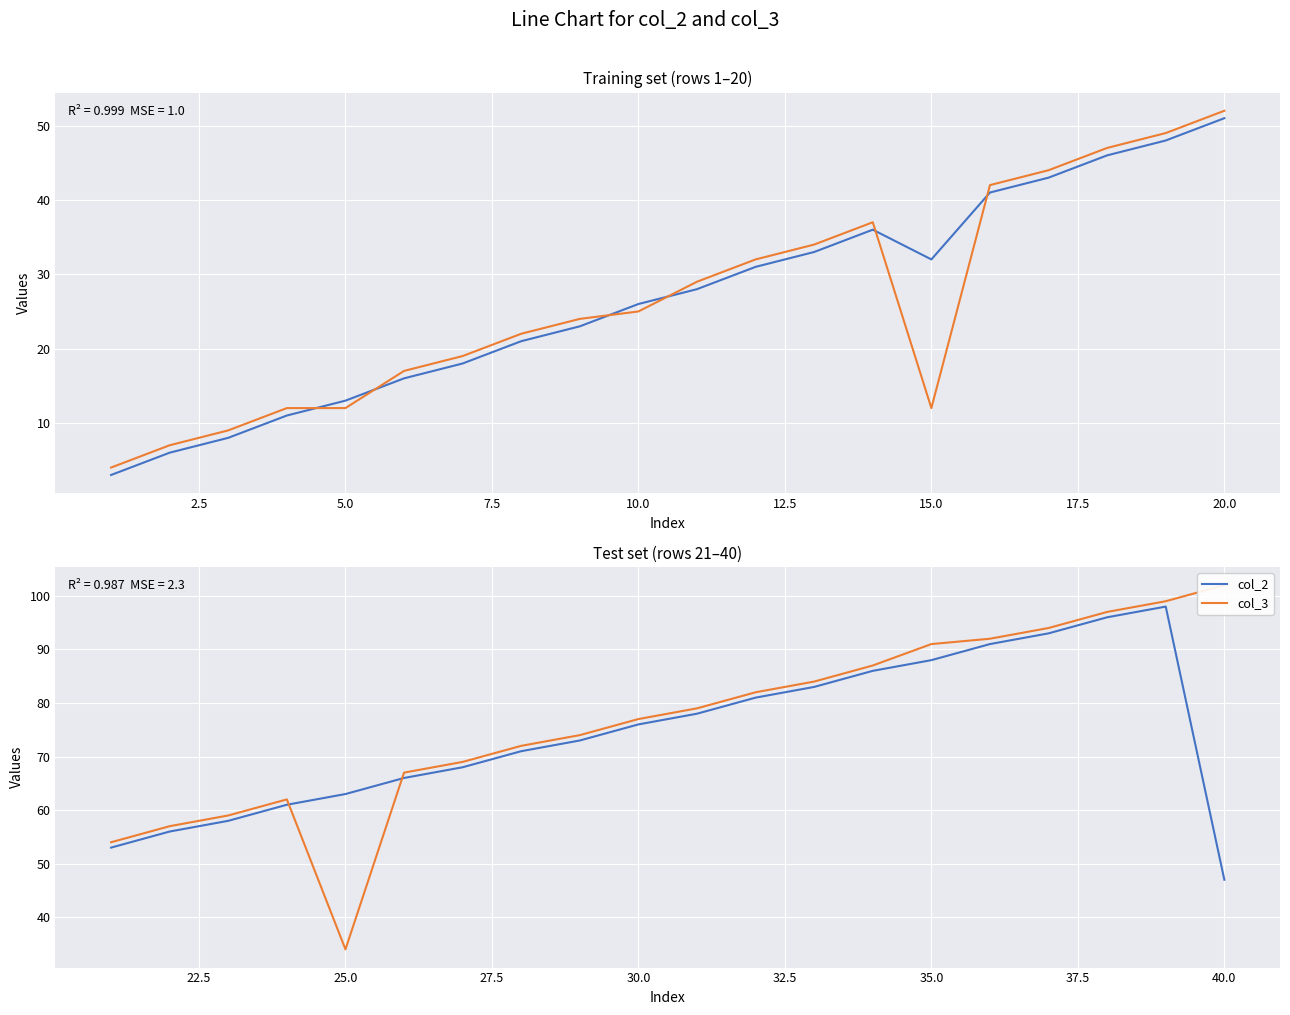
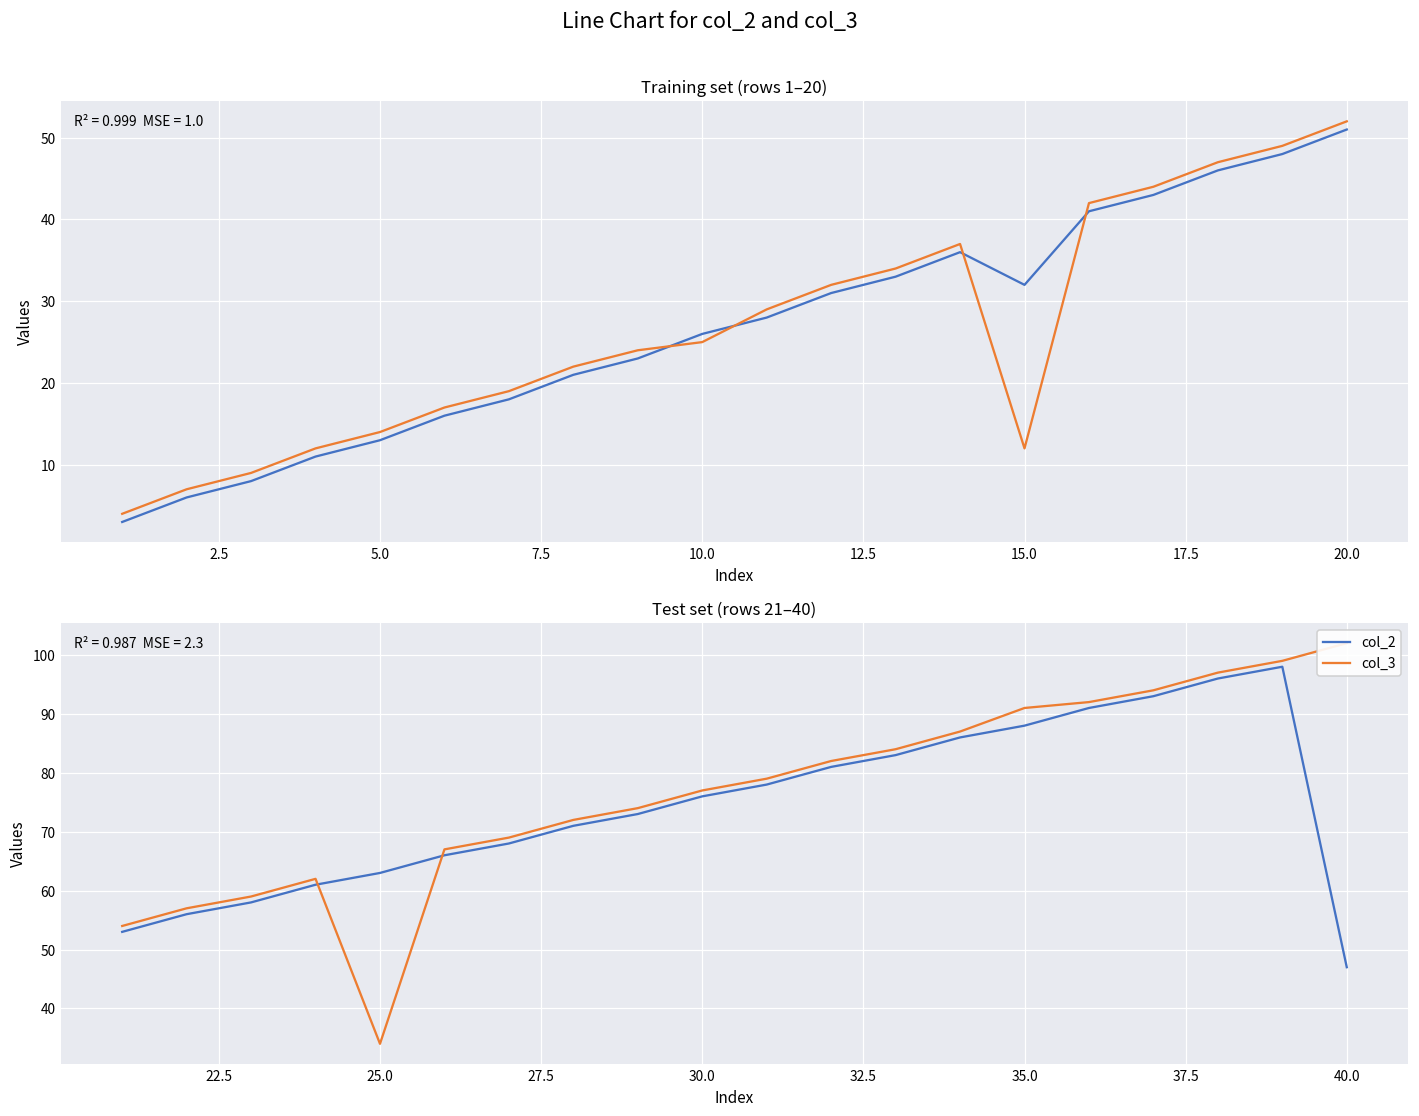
  {
    "Training set (rows 1–20)": {
      "col_2": {
        "5.0": 13,
        "10.0": 26,
        "15.0": 32,
        "20.0": 51
      },
      "col_3": {
-       "5.0": 12,
+       "5.0": 14,
        "10.0": 25,
        "15.0": 12,
        "20.0": 52
      }
    },
    "Test set (rows 21–40)": {
      "col_2": {
        "25.0": 63,
        "30.0": 76,
        "35.0": 88,
        "40.0": 47
      },
      "col_3": {
        "25.0": 34,
        "30.0": 77,
        "35.0": 91
      }
    }
  }
